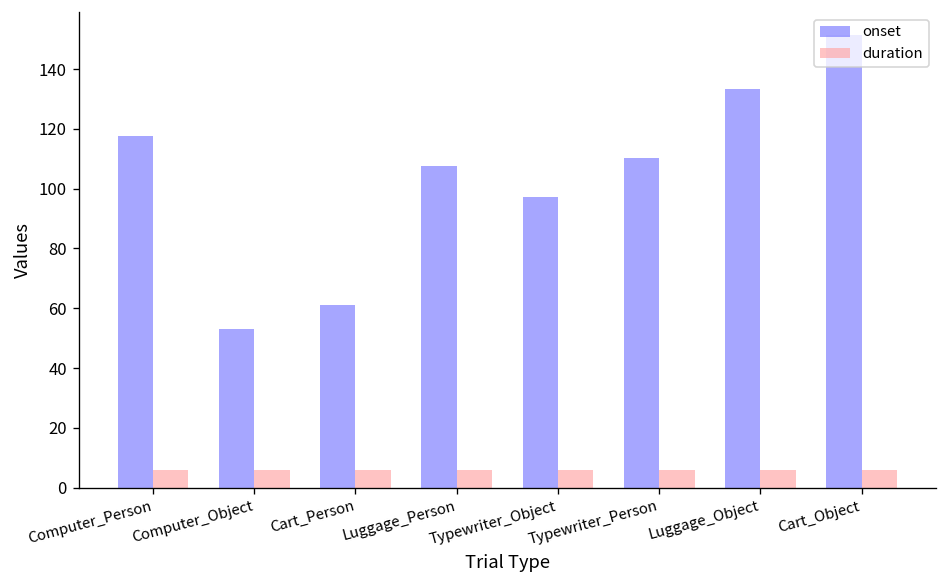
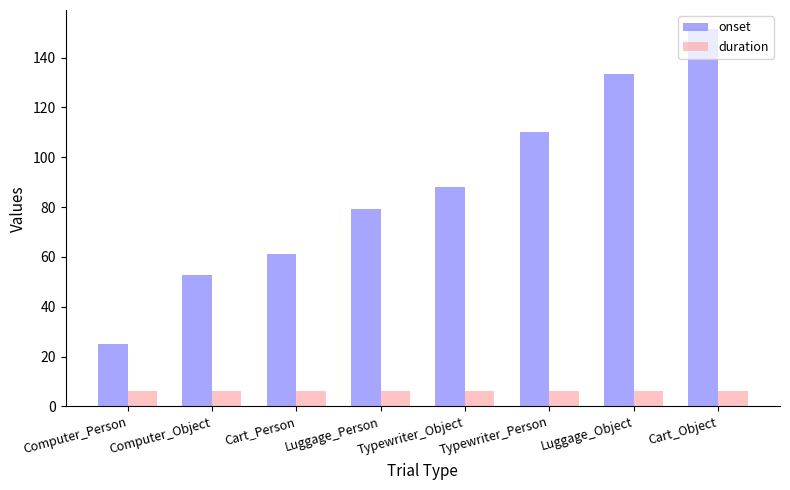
  {
    "onset": {
-     "Computer_Person": 118,
+     "Computer_Person": 25,
      "Computer_Object": 53,
      "Cart_Person": 61,
-     "Luggage_Person": 108,
-     "Typewriter_Object": 97,
+     "Luggage_Person": 79,
+     "Typewriter_Object": 88,
      "Typewriter_Person": 110,
      "Luggage_Object": 133
    },
    "duration": {
      "Computer_Person": 6,
      "Computer_Object": 6,
      "Cart_Person": 6,
      "Luggage_Person": 6,
      "Typewriter_Object": 6,
      "Typewriter_Person": 6,
      "Luggage_Object": 6,
      "Cart_Object": 6
    }
  }
